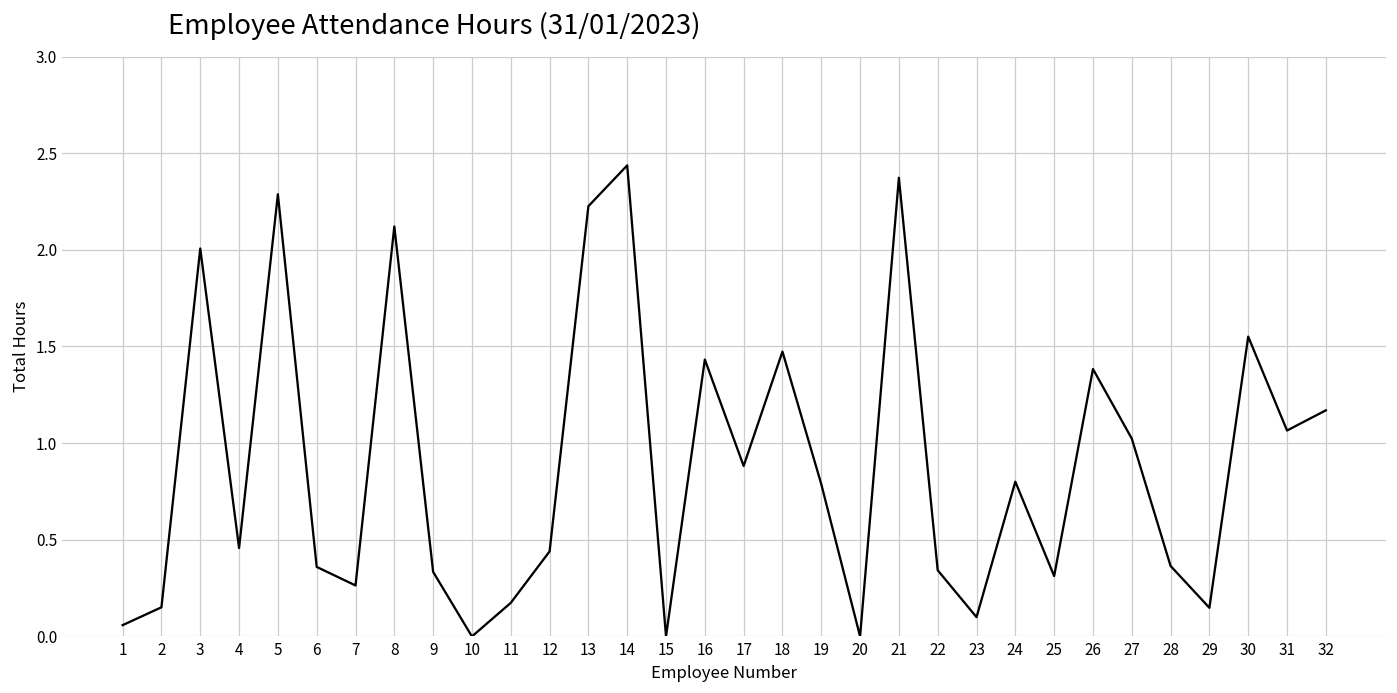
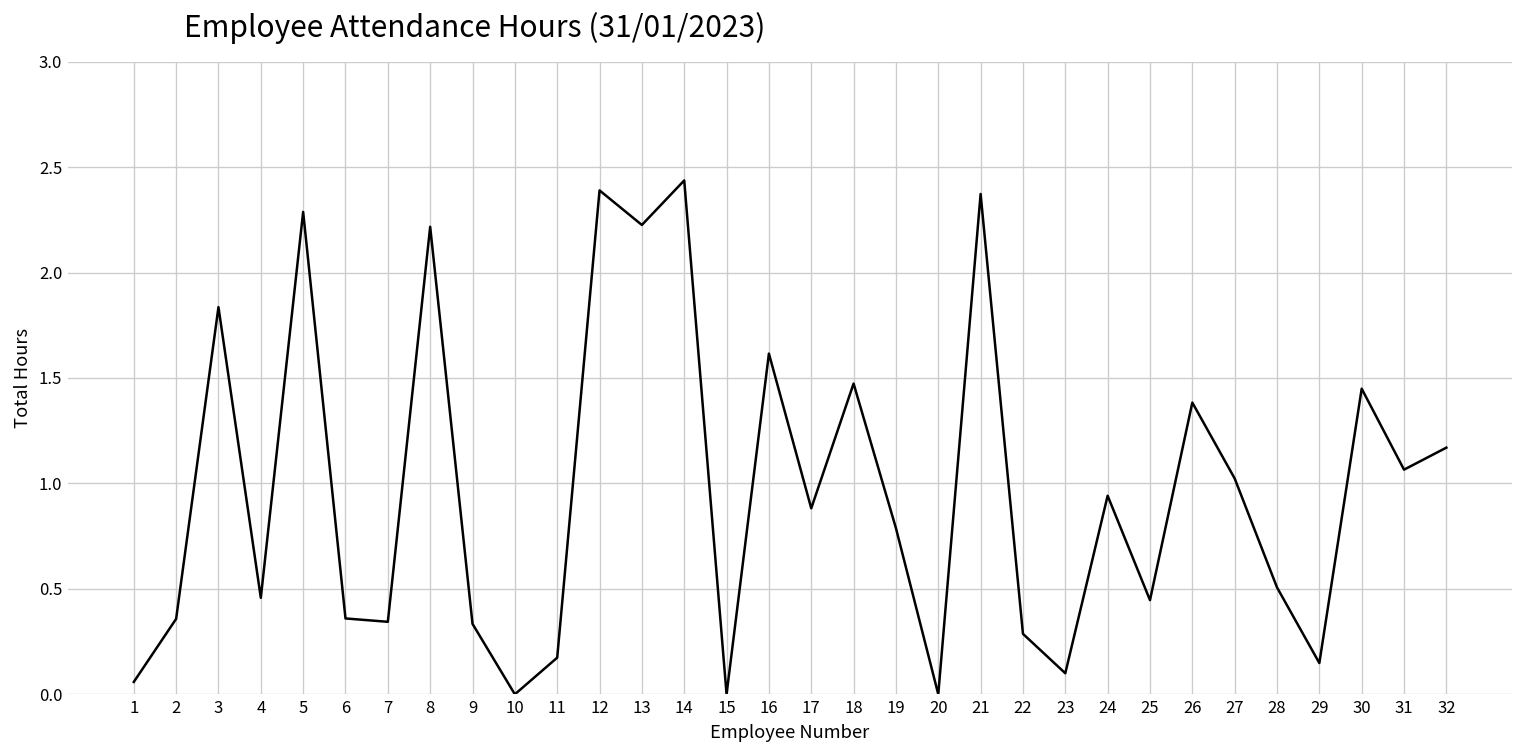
  {
    "1": 0.06,
-   "2": 0.15,
-   "3": 2.01,
+   "2": 0.36,
+   "3": 1.84,
    "4": 0.46,
    "5": 2.29,
    "6": 0.36,
-   "7": 0.26,
-   "8": 2.12,
+   "7": 0.34,
+   "8": 2.22,
    "9": 0.33,
    "10": 0.00,
    "11": 0.17,
-   "12": 0.44,
+   "12": 2.39,
    "13": 2.23,
    "14": 2.44,
    "15": 0.00,
-   "16": 1.43,
+   "16": 1.62,
    "17": 0.88,
    "18": 1.47,
    "19": 0.79,
    "20": 0.00,
    "21": 2.37,
-   "22": 0.34,
+   "22": 0.29,
    "23": 0.10,
-   "24": 0.80,
-   "25": 0.31,
+   "24": 0.94,
+   "25": 0.45,
    "26": 1.38,
    "27": 1.02,
-   "28": 0.36,
+   "28": 0.51,
    "29": 0.15,
-   "30": 1.55,
+   "30": 1.45,
    "31": 1.07,
    "32": 1.17
  }
